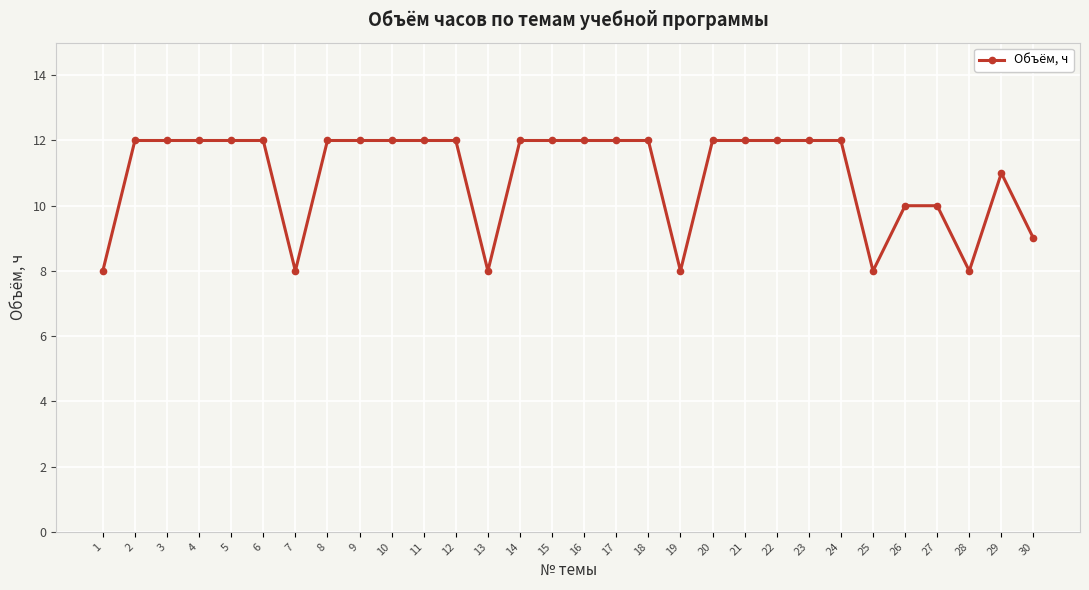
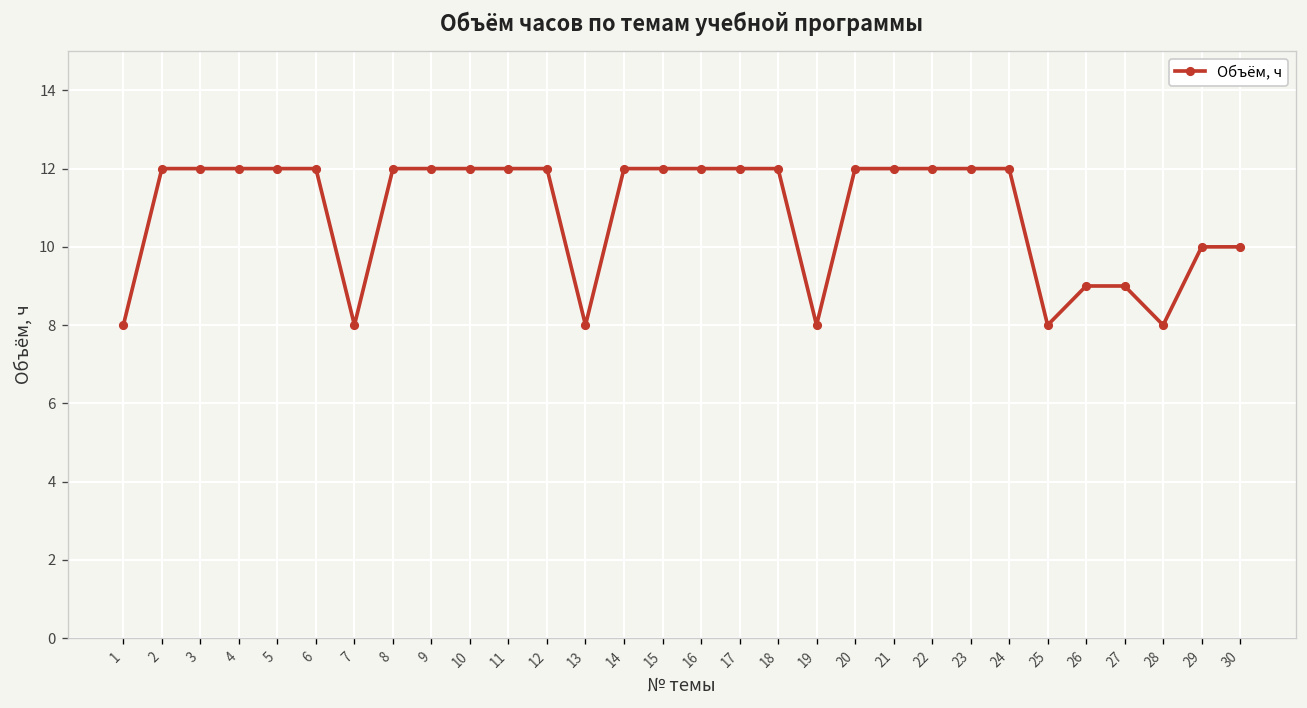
  {
    "1": 8,
    "2": 12,
    "3": 12,
    "4": 12,
    "5": 12,
    "6": 12,
    "7": 8,
    "8": 12,
    "9": 12,
    "10": 12,
    "11": 12,
    "12": 12,
    "13": 8,
    "14": 12,
    "15": 12,
    "16": 12,
    "17": 12,
    "18": 12,
    "19": 8,
    "20": 12,
    "21": 12,
    "22": 12,
    "23": 12,
    "24": 12,
    "25": 8,
-   "26": 10,
-   "27": 10,
+   "26": 9,
+   "27": 9,
    "28": 8,
-   "29": 11,
-   "30": 9
+   "29": 10,
+   "30": 10
  }
